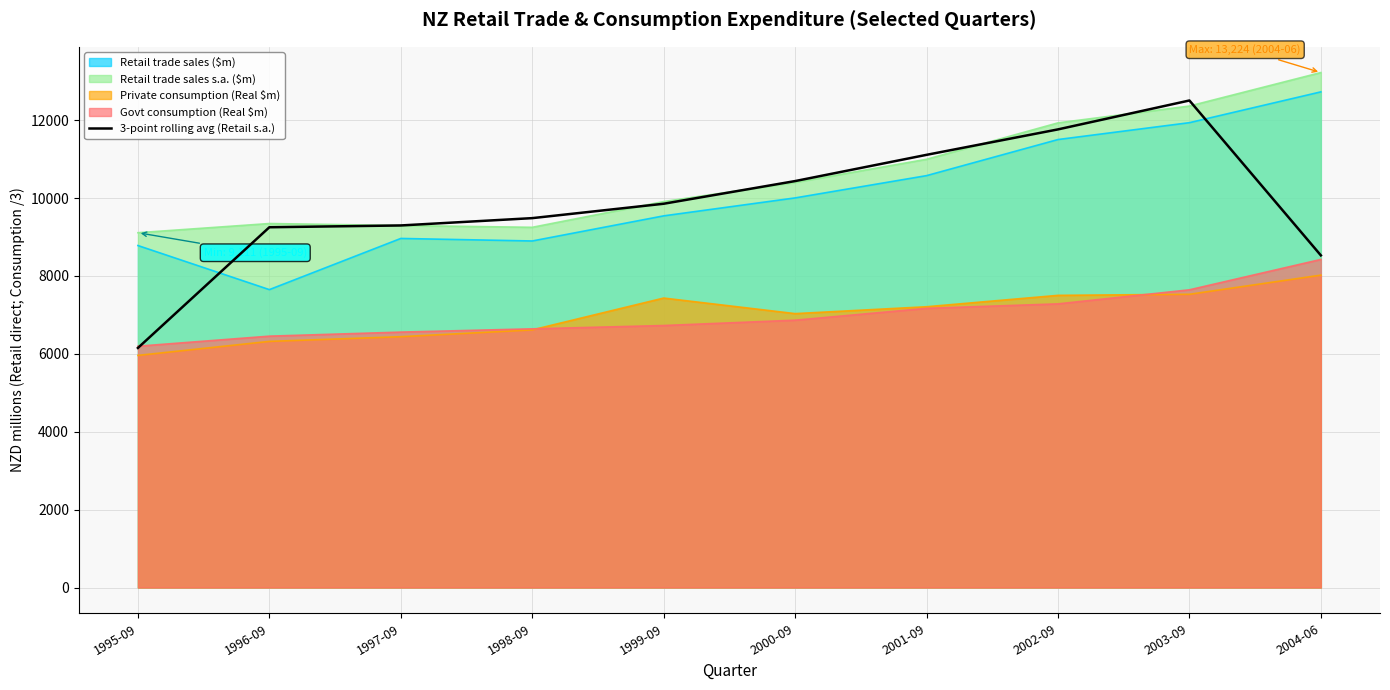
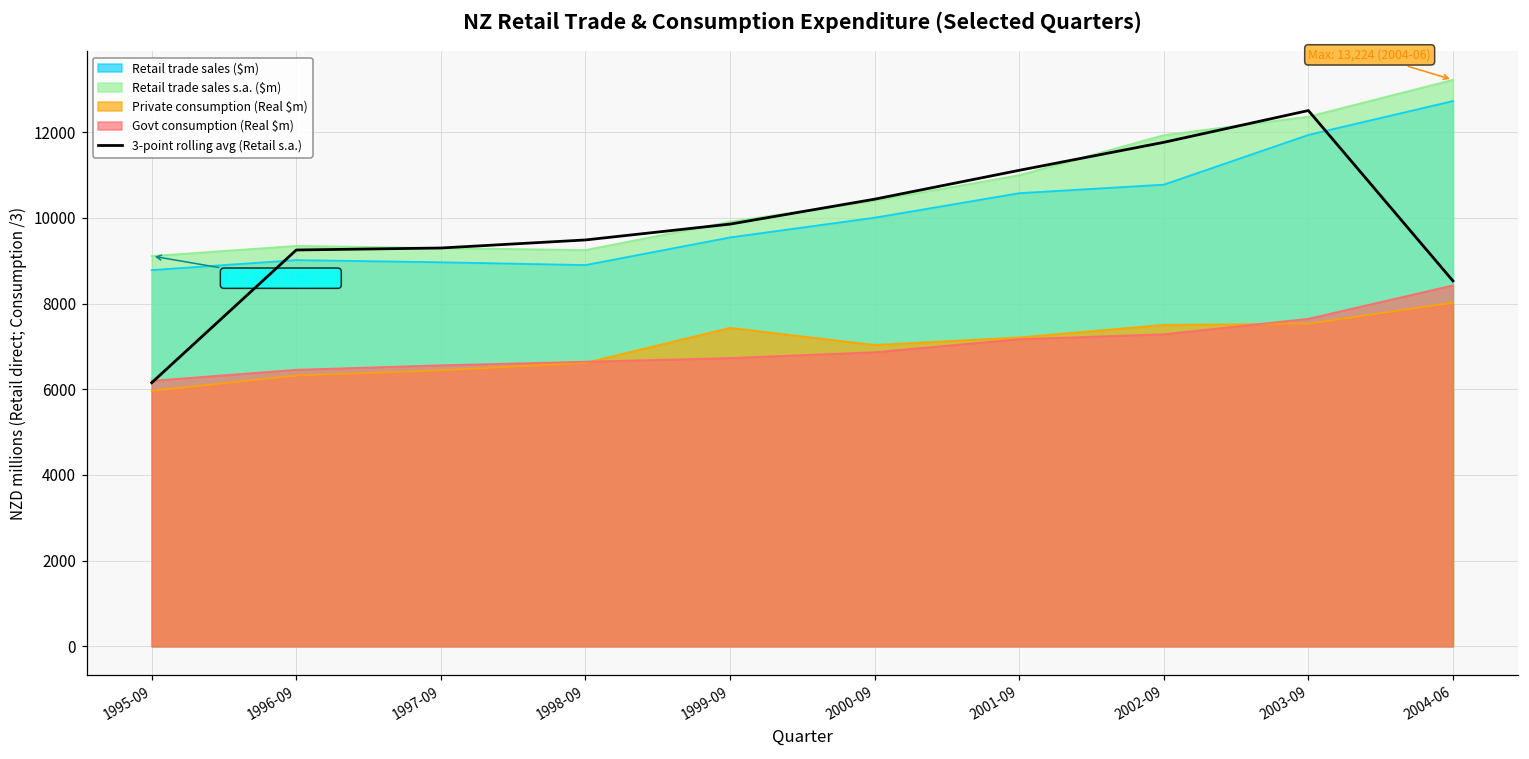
  {
    "Retail trade sales ($m)": {
-     "1996-09": 7700,
+     "1996-09": 9000,
      "1997-09": 9000,
      "1998-09": 8900,
      "1999-09": 9500,
      "2000-09": 10000,
      "2001-09": 10600,
-     "2002-09": 11500,
+     "2002-09": 10800,
      "2003-09": 11900,
      "2004-06": 12700
    },
    "Retail trade sales s.a. ($m)": {
      "1996-09": 9300,
      "1998-09": 9300,
      "2001-09": 11000,
      "2002-09": 11900,
      "2003-09": 12400
    },
    "Private consumption (Real $m)": {
      "1995-09": 6000,
      "1996-09": 6300,
      "1997-09": 6400,
      "1999-09": 7400,
      "2000-09": 7000,
      "2002-09": 7500,
      "2003-09": 7500,
      "2004-06": 8000
    },
    "Govt consumption (Real $m)": {
      "1996-09": 6500,
      "1997-09": 6600,
      "1999-09": 6700,
      "2000-09": 6900,
      "2002-09": 7300,
      "2003-09": 7600,
      "2004-06": 8400
    },
    "3-point rolling avg (Retail s.a.)": {
      "1998-09": 9500,
      "2001-09": 11100,
      "2002-09": 11800,
      "2003-09": 12500,
      "2004-06": 8500
    }
  }
